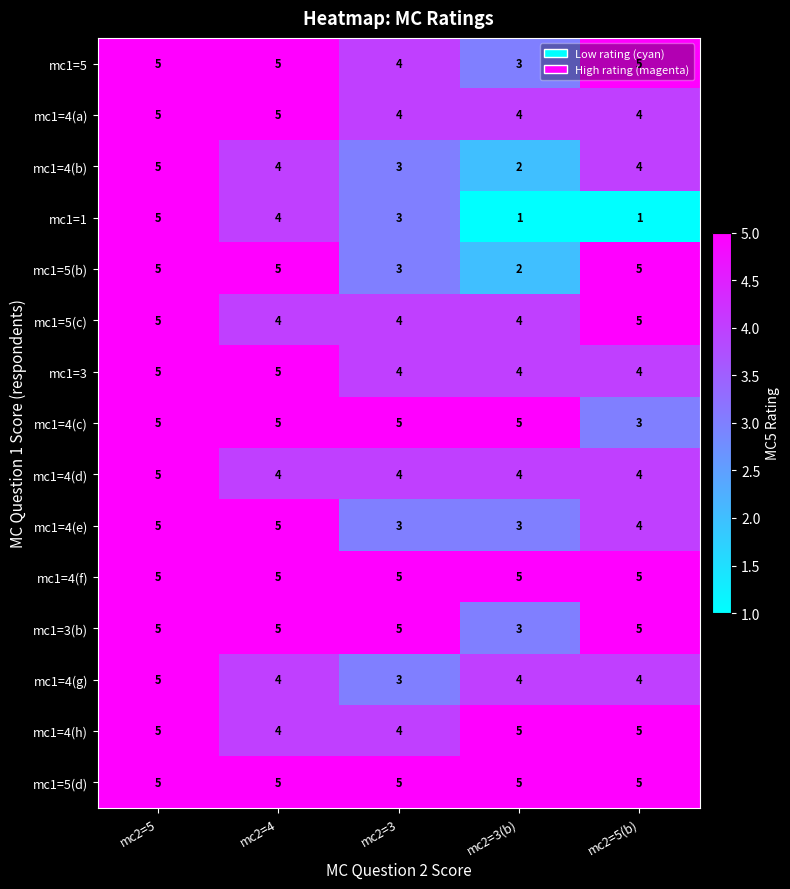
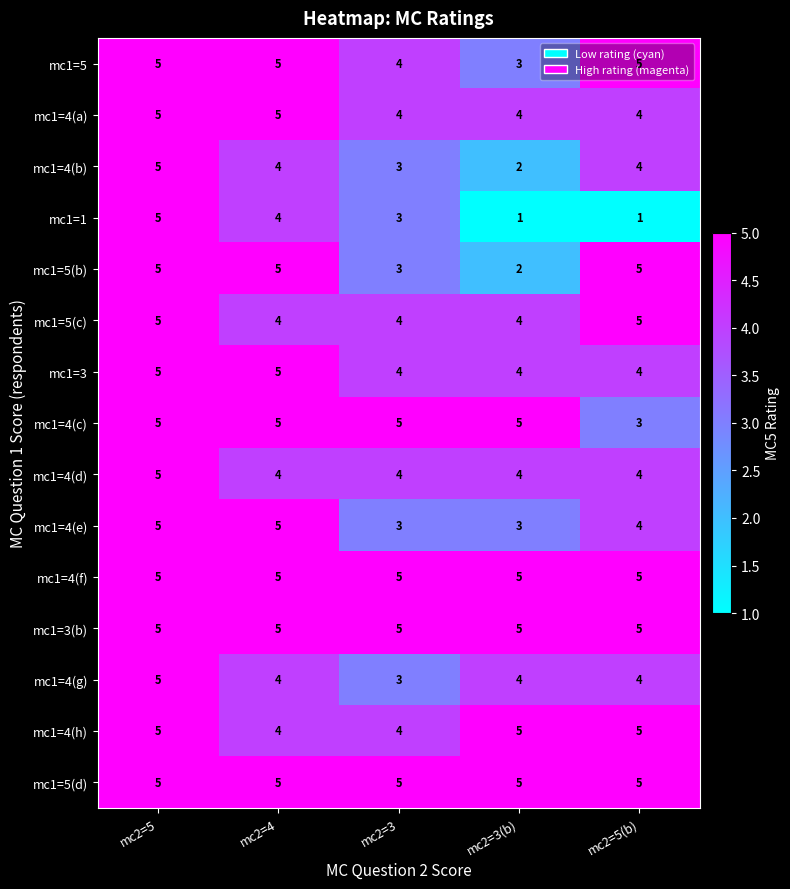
  {
    "mc1=5": {
      "mc2=5": 5,
      "mc2=4": 5,
      "mc2=3": 4,
      "mc2=3(b)": 3
    },
    "mc1=4(a)": {
      "mc2=5": 5,
      "mc2=4": 5,
      "mc2=3": 4,
      "mc2=3(b)": 4,
      "mc2=5(b)": 4
    },
    "mc1=4(b)": {
      "mc2=5": 5,
      "mc2=4": 4,
      "mc2=3": 3,
      "mc2=3(b)": 2,
      "mc2=5(b)": 4
    },
    "mc1=1": {
      "mc2=5": 5,
      "mc2=4": 4,
      "mc2=3": 3,
      "mc2=3(b)": 1,
      "mc2=5(b)": 1
    },
    "mc1=5(b)": {
      "mc2=5": 5,
      "mc2=4": 5,
      "mc2=3": 3,
      "mc2=3(b)": 2,
      "mc2=5(b)": 5
    },
    "mc1=5(c)": {
      "mc2=5": 5,
      "mc2=4": 4,
      "mc2=3": 4,
      "mc2=3(b)": 4,
      "mc2=5(b)": 5
    },
    "mc1=3": {
      "mc2=5": 5,
      "mc2=4": 5,
      "mc2=3": 4,
      "mc2=3(b)": 4,
      "mc2=5(b)": 4
    },
    "mc1=4(c)": {
      "mc2=5": 5,
      "mc2=4": 5,
      "mc2=3": 5,
      "mc2=3(b)": 5,
      "mc2=5(b)": 3
    },
    "mc1=4(d)": {
      "mc2=5": 5,
      "mc2=4": 4,
      "mc2=3": 4,
      "mc2=3(b)": 4,
      "mc2=5(b)": 4
    },
    "mc1=4(e)": {
      "mc2=5": 5,
      "mc2=4": 5,
      "mc2=3": 3,
      "mc2=3(b)": 3,
      "mc2=5(b)": 4
    },
    "mc1=4(f)": {
      "mc2=5": 5,
      "mc2=4": 5,
      "mc2=3": 5,
      "mc2=3(b)": 5,
      "mc2=5(b)": 5
    },
    "mc1=3(b)": {
      "mc2=5": 5,
      "mc2=4": 5,
      "mc2=3": 5,
-     "mc2=3(b)": 3,
+     "mc2=3(b)": 5,
      "mc2=5(b)": 5
    },
    "mc1=4(g)": {
      "mc2=5": 5,
      "mc2=4": 4,
      "mc2=3": 3,
      "mc2=3(b)": 4,
      "mc2=5(b)": 4
    },
    "mc1=4(h)": {
      "mc2=5": 5,
      "mc2=4": 4,
      "mc2=3": 4,
      "mc2=3(b)": 5,
      "mc2=5(b)": 5
    },
    "mc1=5(d)": {
      "mc2=5": 5,
      "mc2=4": 5,
      "mc2=3": 5,
      "mc2=3(b)": 5,
      "mc2=5(b)": 5
    }
  }
